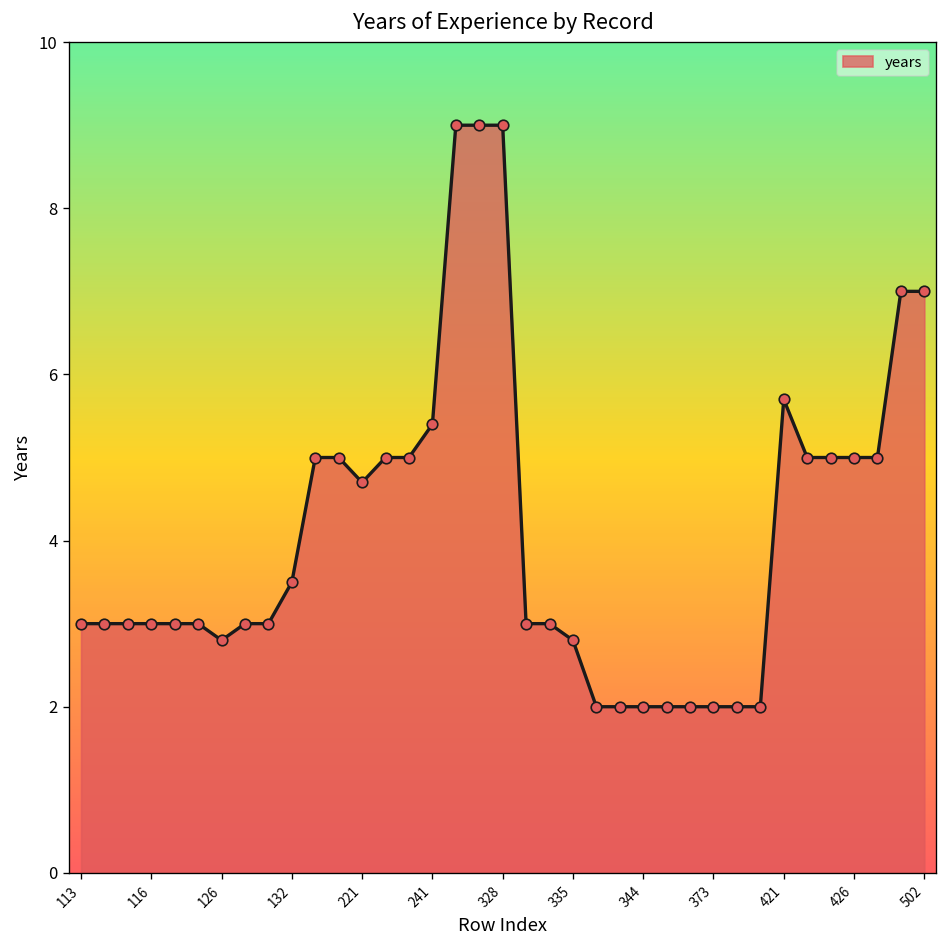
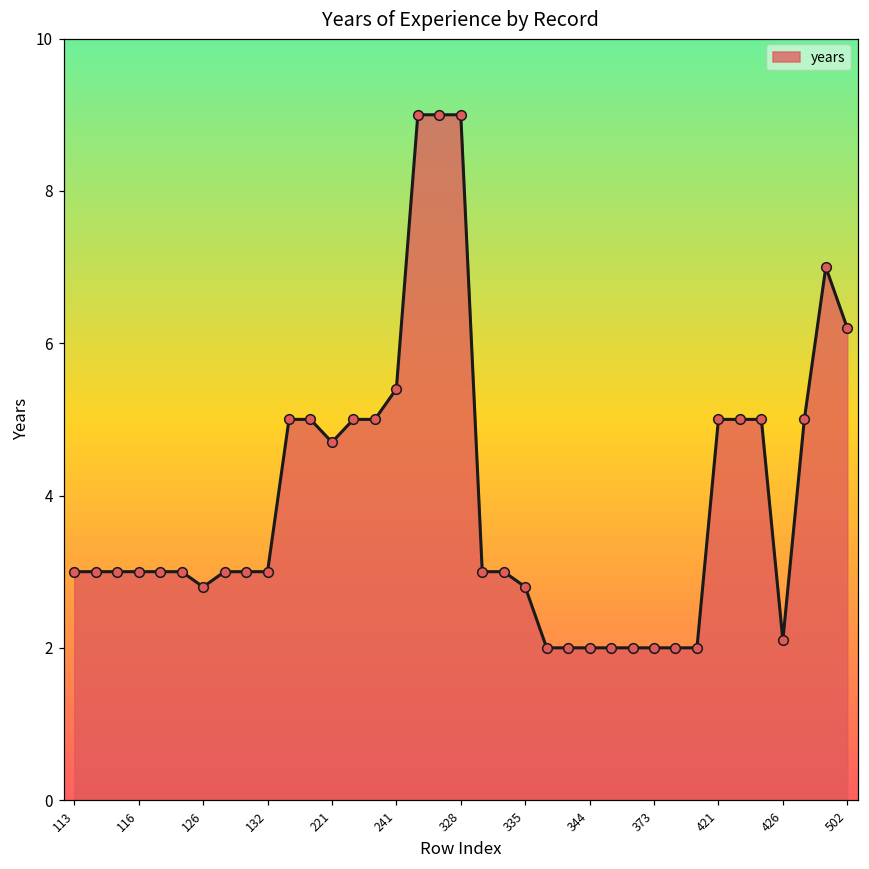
  {
    "113": 3.0,
    "116": 3.0,
    "126": 2.8,
-   "132": 3.5,
+   "132": 3.0,
    "221": 4.7,
    "241": 5.4,
    "328": 9.0,
    "335": 2.8,
    "344": 2.0,
    "373": 2.0,
-   "421": 5.7,
-   "426": 5.0,
-   "502": 7.0
+   "421": 5.0,
+   "426": 2.1,
+   "502": 6.2
  }
